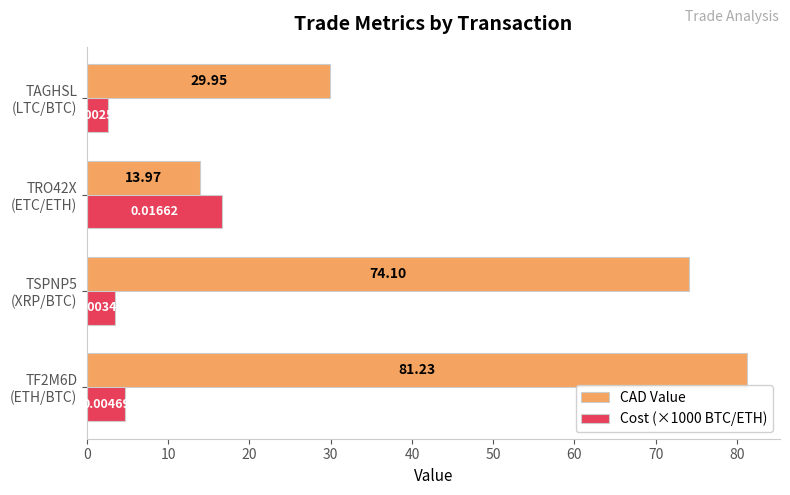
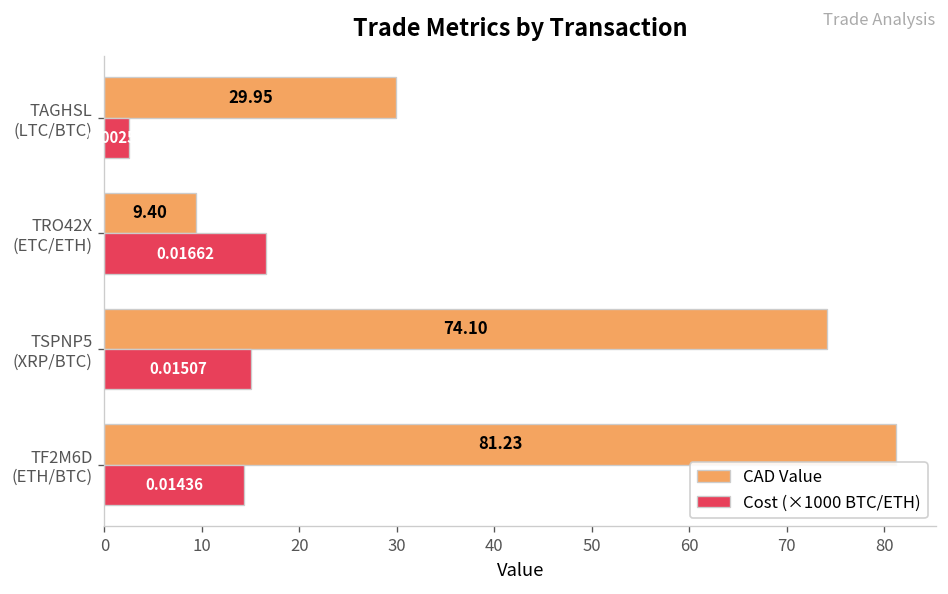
  {
    "CAD Value": {
      "TAGHSL (LTC/BTC)": 29.95,
-     "TRO42X (ETC/ETH)": 13.97,
+     "TRO42X (ETC/ETH)": 9.40,
      "TSPNP5 (XRP/BTC)": 74.10,
      "TF2M6D (ETH/BTC)": 81.23
    },
    "Cost (×1000 BTC/ETH)": {
-     "TSPNP5 (XRP/BTC)": 0.00344,
-     "TF2M6D (ETH/BTC)": 0.00469
+     "TSPNP5 (XRP/BTC)": 0.01507,
+     "TF2M6D (ETH/BTC)": 0.01436
    }
  }
